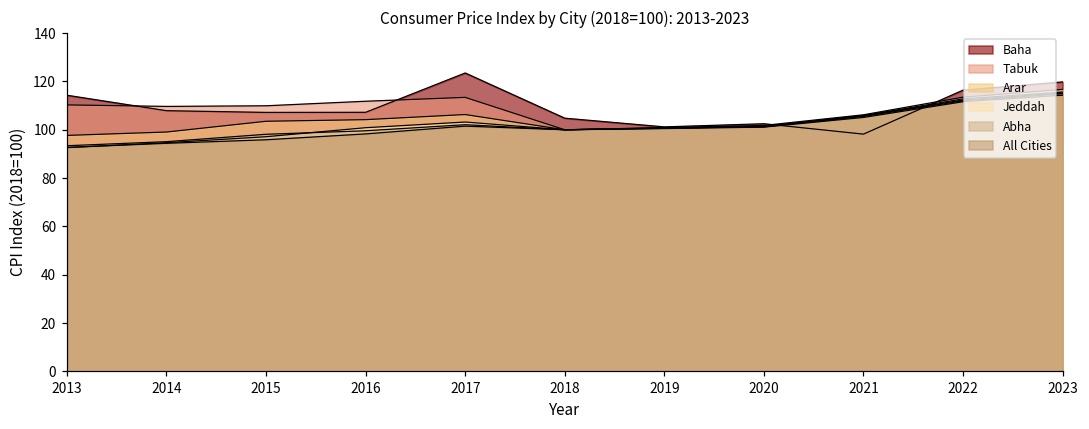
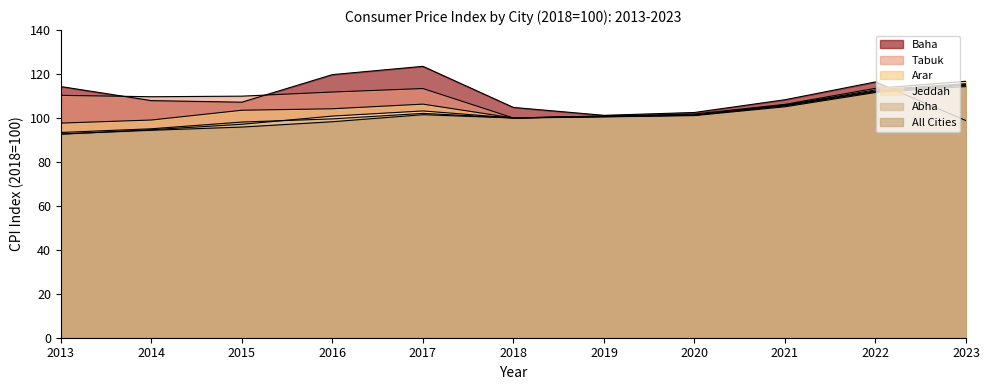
  {
    "Baha": {
      "2013": 114,
      "2014": 108,
      "2015": 107,
-     "2016": 107,
+     "2016": 120,
      "2017": 124,
      "2018": 105,
-     "2021": 98,
+     "2021": 108,
      "2022": 116,
-     "2023": 120
+     "2023": 99
    }
  }
